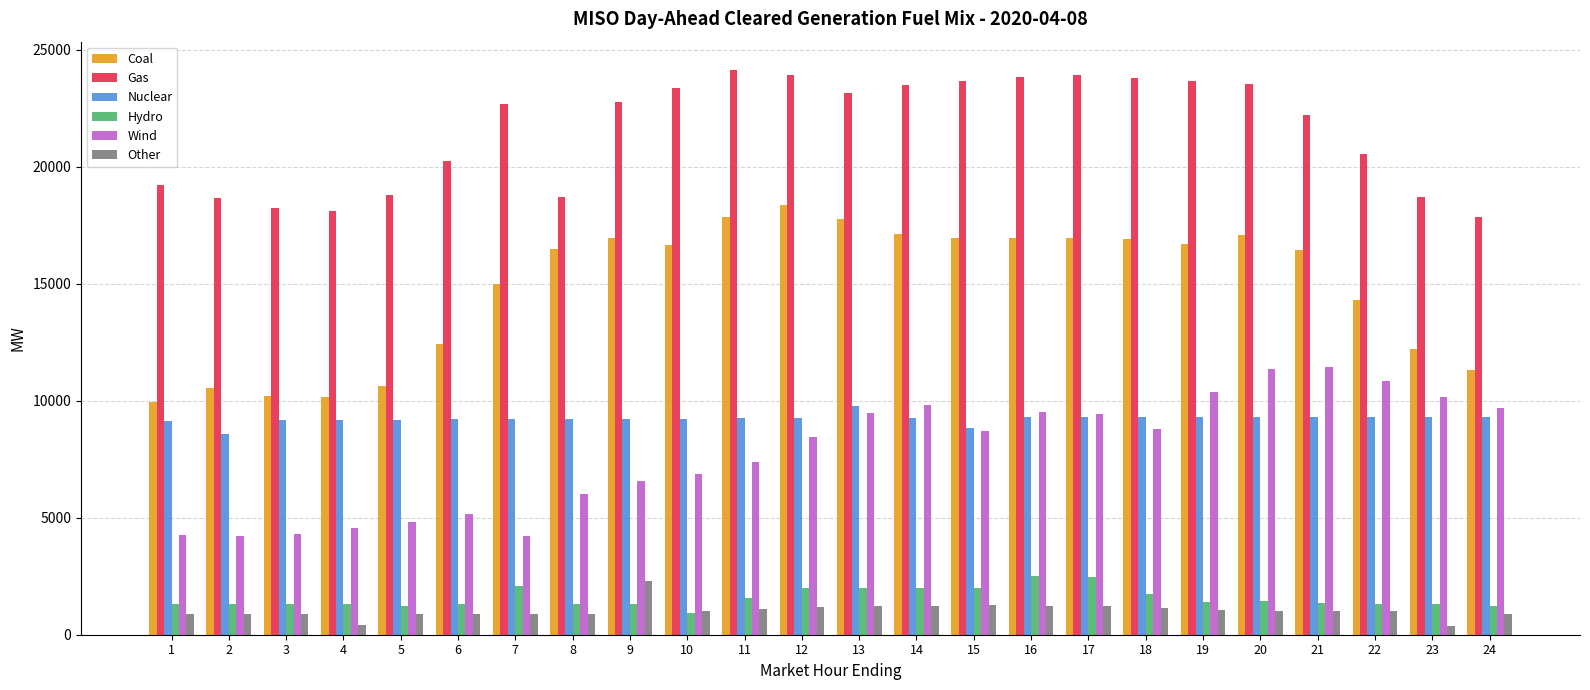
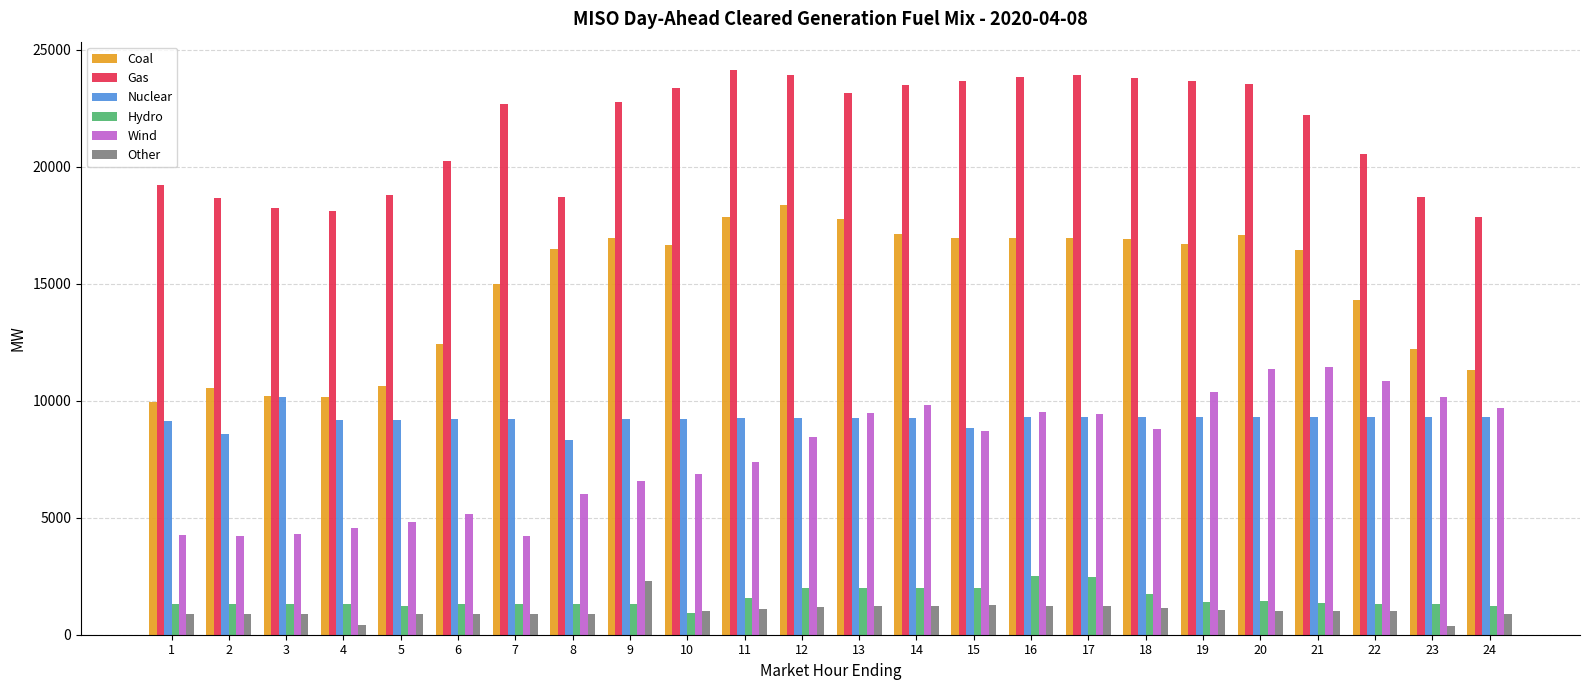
  {
    "Coal": {
      "1": 9900,
      "2": 10500,
      "3": 10200,
      "4": 10200,
      "5": 10600,
      "6": 12400,
      "7": 15000,
      "8": 16500,
      "9": 17000,
      "10": 16700,
      "11": 17900,
      "12": 18400,
      "13": 17800,
      "14": 17100,
      "15": 17000,
      "16": 17000,
      "17": 17000,
      "18": 16900,
      "19": 16700,
      "20": 17100,
      "21": 16400,
      "22": 14300,
      "23": 12200,
      "24": 11300
    },
    "Gas": {
      "1": 19200,
      "2": 18700,
      "3": 18300,
      "4": 18100,
      "5": 18800,
      "6": 20300,
      "7": 22700,
      "8": 18700,
      "9": 22800,
      "10": 23400,
      "11": 24100,
      "12": 23900,
      "13": 23200,
      "14": 23500,
      "15": 23700,
      "16": 23800,
      "17": 23900,
      "18": 23800,
      "19": 23700,
      "20": 23500,
      "21": 22200,
      "22": 20500,
      "23": 18700,
      "24": 17900
    },
    "Nuclear": {
      "1": 9100,
      "2": 8600,
-     "3": 9200,
+     "3": 10200,
      "4": 9200,
      "5": 9200,
      "6": 9200,
      "7": 9200,
-     "8": 9200,
+     "8": 8300,
      "9": 9200,
      "10": 9200,
      "11": 9200,
      "12": 9300,
-     "13": 9800,
+     "13": 9300,
      "14": 9300,
      "15": 8800,
      "16": 9300,
      "17": 9300,
      "18": 9300,
      "19": 9300,
      "20": 9300,
      "21": 9300,
      "22": 9300,
      "23": 9300,
      "24": 9300
    },
    "Hydro": {
      "1": 1300,
      "2": 1300,
      "3": 1300,
      "4": 1300,
      "5": 1200,
      "6": 1300,
-     "7": 2100,
+     "7": 1300,
      "8": 1300,
      "9": 1300,
      "10": 900,
      "11": 1600,
      "12": 2000,
      "13": 2000,
      "14": 2000,
      "15": 2000,
      "16": 2500,
      "17": 2500,
      "18": 1700,
      "19": 1400,
      "20": 1400,
      "21": 1400,
      "22": 1300,
      "23": 1300,
      "24": 1200
    },
    "Wind": {
      "1": 4300,
      "2": 4200,
      "3": 4300,
      "4": 4600,
      "5": 4800,
      "6": 5100,
      "7": 4200,
      "8": 6000,
      "9": 6600,
      "10": 6900,
      "11": 7400,
      "12": 8500,
      "13": 9500,
      "14": 9800,
      "15": 8700,
      "16": 9500,
      "17": 9400,
      "18": 8800,
      "19": 10400,
      "20": 11400,
      "21": 11500,
      "22": 10800,
      "23": 10200,
      "24": 9700
    },
    "Other": {
      "1": 900,
      "2": 900,
      "3": 900,
      "4": 400,
      "5": 900,
      "6": 900,
      "7": 900,
      "8": 900,
      "9": 2300,
      "10": 1000,
      "11": 1100,
      "12": 1200,
      "13": 1200,
      "14": 1200,
      "15": 1300,
      "16": 1200,
      "17": 1200,
      "18": 1100,
      "19": 1100,
      "20": 1000,
      "21": 1000,
      "22": 1000,
      "23": 400,
      "24": 900
    }
  }
